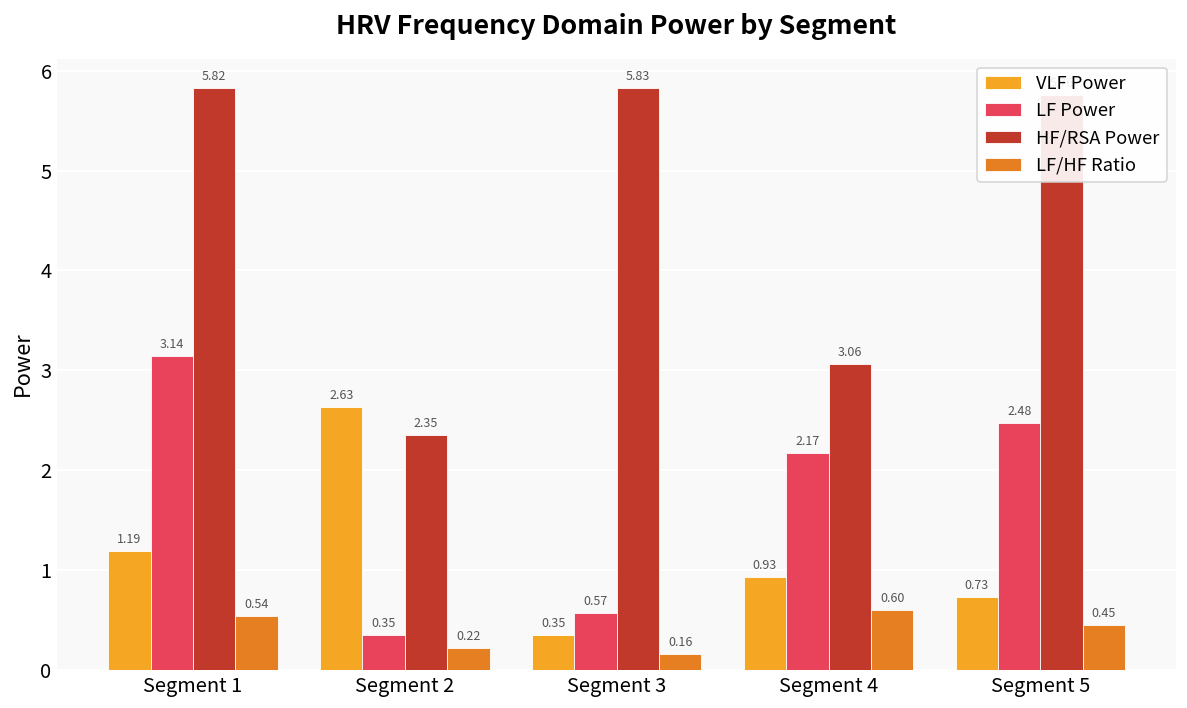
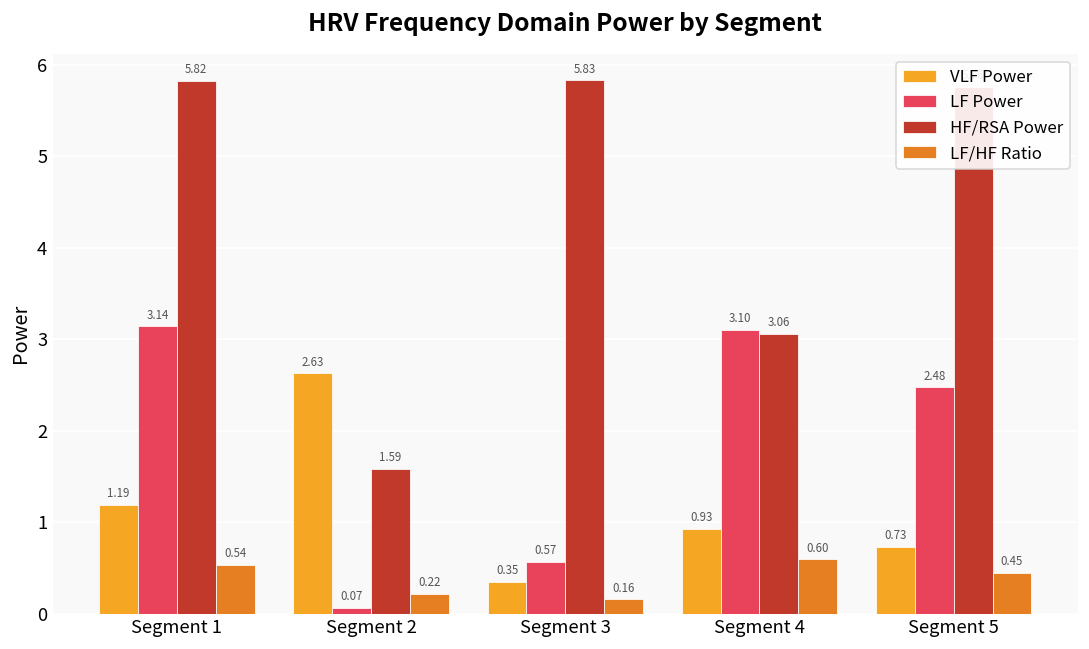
  {
    "LF Power": {
      "Segment 1": 3.14,
-     "Segment 2": 0.35,
+     "Segment 2": 0.07,
      "Segment 3": 0.57,
-     "Segment 4": 2.17,
+     "Segment 4": 3.10,
      "Segment 5": 2.48
    },
    "HF/RSA Power": {
      "Segment 1": 5.82,
-     "Segment 2": 2.35,
+     "Segment 2": 1.59,
      "Segment 3": 5.83,
      "Segment 4": 3.06
    }
  }
